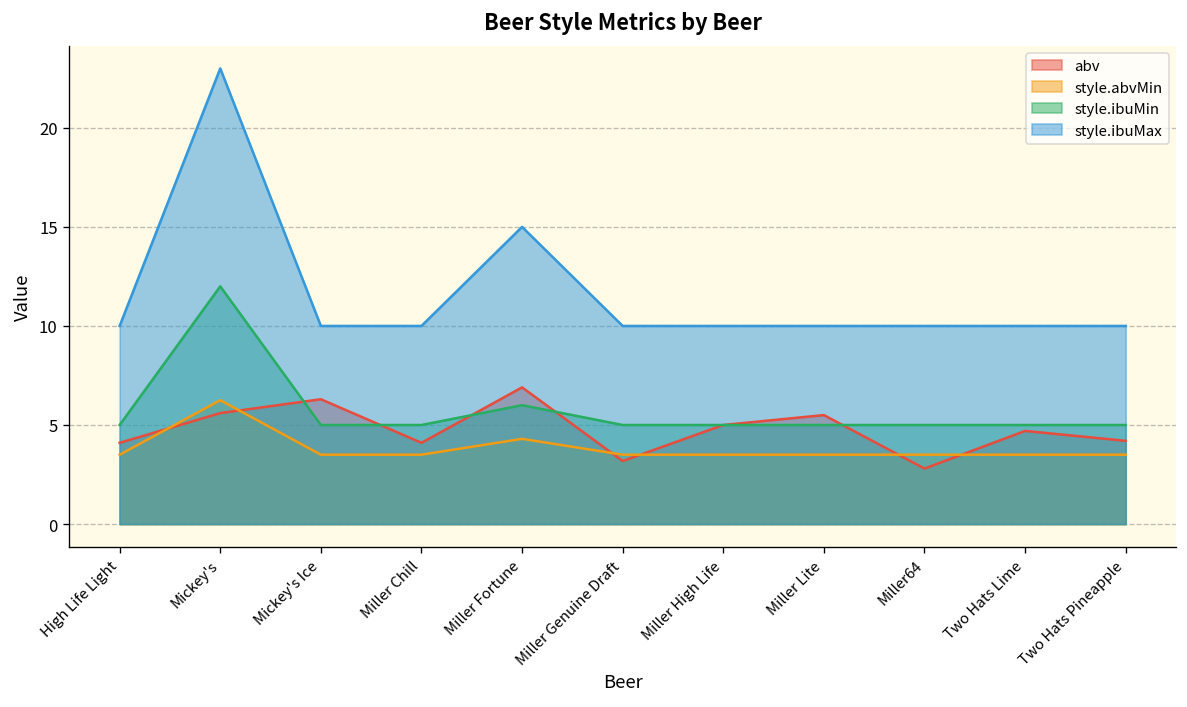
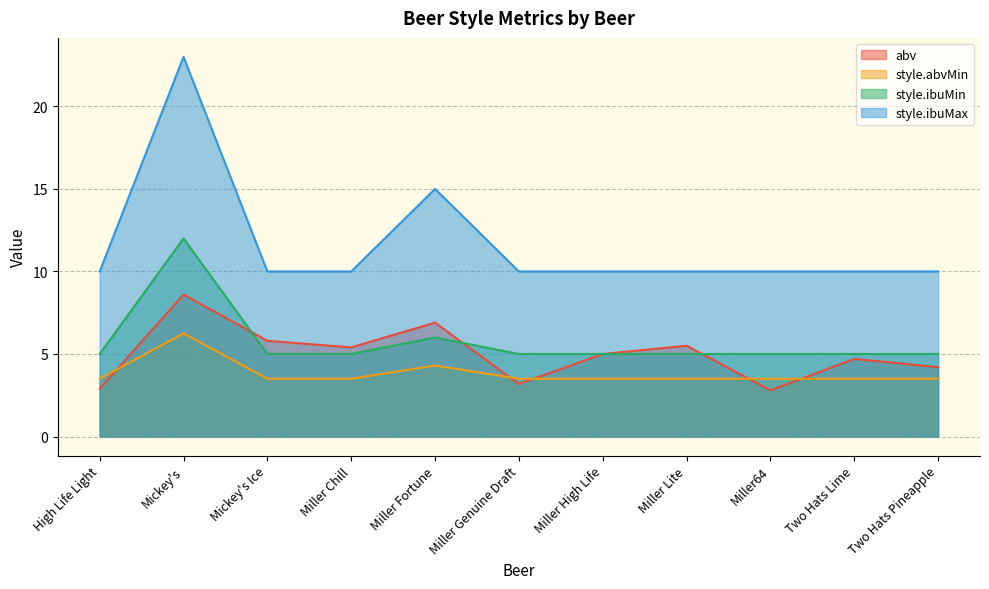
  {
    "abv": {
-     "High Life Light": 4.1,
-     "Mickey's": 5.6,
-     "Mickey's Ice": 6.3,
-     "Miller Chill": 4.1,
+     "High Life Light": 2.9,
+     "Mickey's": 8.6,
+     "Mickey's Ice": 5.8,
+     "Miller Chill": 5.4,
      "Miller Fortune": 6.9,
      "Miller Genuine Draft": 3.2,
      "Miller Lite": 5.5,
      "Miller64": 2.8,
      "Two Hats Lime": 4.7,
      "Two Hats Pineapple": 4.2
    },
    "style.abvMin": {
      "High Life Light": 3.5,
      "Mickey's": 6.3,
      "Mickey's Ice": 3.5,
      "Miller Chill": 3.5,
      "Miller Fortune": 4.3,
      "Miller Genuine Draft": 3.5,
      "Miller High Life": 3.5,
      "Miller Lite": 3.5,
      "Miller64": 3.5,
      "Two Hats Lime": 3.5,
      "Two Hats Pineapple": 3.5
    },
    "style.ibuMin": {
      "High Life Light": 5.0,
      "Mickey's": 12.0,
      "Mickey's Ice": 5.0,
      "Miller Chill": 5.0,
      "Miller Fortune": 6.0,
      "Miller Genuine Draft": 5.0,
      "Miller Lite": 5.0,
      "Miller64": 5.0,
      "Two Hats Lime": 5.0,
      "Two Hats Pineapple": 5.0
    },
    "style.ibuMax": {
      "High Life Light": 10.0,
      "Mickey's": 23.0,
      "Mickey's Ice": 10.0,
      "Miller Chill": 10.0,
      "Miller Fortune": 15.0,
      "Miller Genuine Draft": 10.0,
      "Miller High Life": 10.0,
      "Miller Lite": 10.0,
      "Miller64": 10.0,
      "Two Hats Lime": 10.0,
      "Two Hats Pineapple": 10.0
    }
  }
